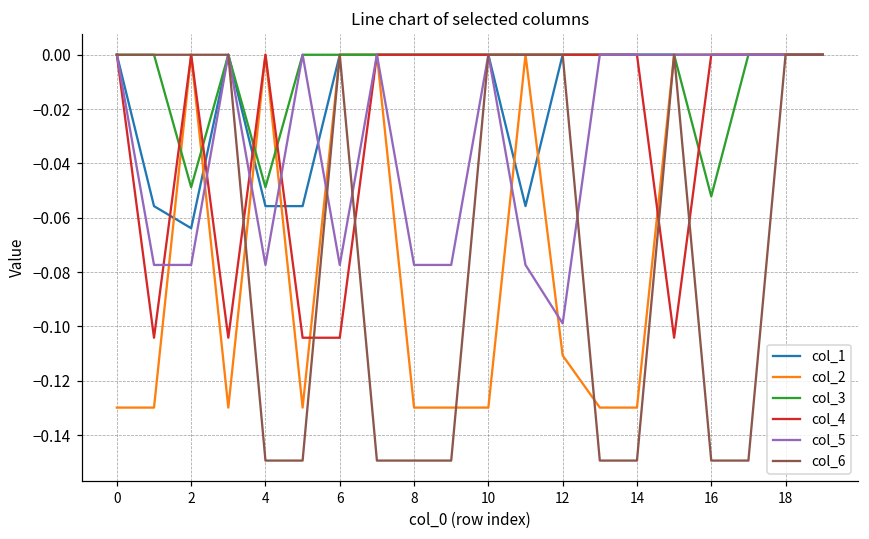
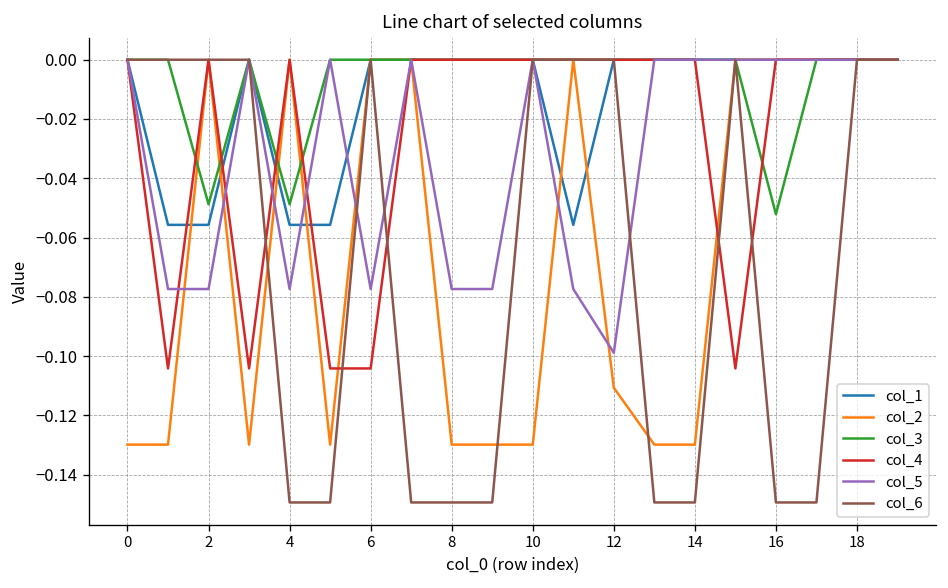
  {
    "col_1": {
-     "2": -0.064,
+     "2": -0.056,
      "4": -0.056
    },
    "col_2": {
      "0": -0.130,
      "8": -0.130,
      "10": -0.130,
      "12": -0.111,
      "14": -0.130
    },
    "col_3": {
      "2": -0.049,
      "4": -0.049,
      "16": -0.052
    },
    "col_4": {
      "6": -0.104
    },
    "col_5": {
      "2": -0.077,
      "4": -0.077,
      "6": -0.077,
      "8": -0.077,
      "12": -0.099
    },
    "col_6": {
      "4": -0.149,
      "8": -0.149,
      "14": -0.149,
      "16": -0.149
    }
  }
